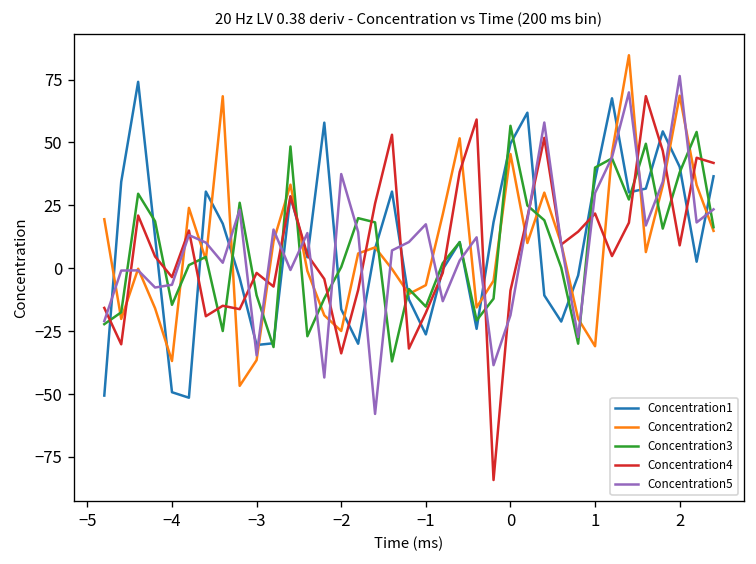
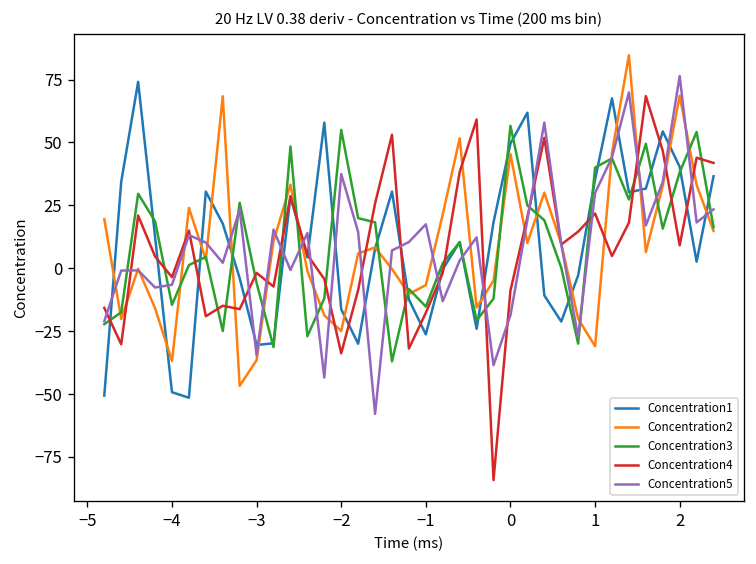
  {
    "Concentration1": {
      "−4": -49,
      "−3": -31,
      "−2": -16,
      "−1": -26,
      "0": 50,
      "1": 35,
      "2": 40
    },
    "Concentration2": {
      "−4": -37,
      "−3": -37,
      "−2": -25,
      "−1": -7,
      "0": 45,
      "1": -31,
      "2": 69
    },
    "Concentration3": {
      "−4": -15,
-     "−3": -11,
-     "−2": 0,
+     "−3": -6,
+     "−2": 55,
      "−1": -15,
      "0": 57,
      "1": 40,
      "2": 38
    },
    "Concentration4": {
      "−4": -4,
      "−3": -2,
      "−2": -34,
      "−1": -18,
      "0": -9,
      "1": 22,
      "2": 9
    },
    "Concentration5": {
      "−4": -7,
      "−3": -35,
      "−2": 37,
      "−1": 17,
      "0": -19,
      "1": 30,
      "2": 76
    }
  }
